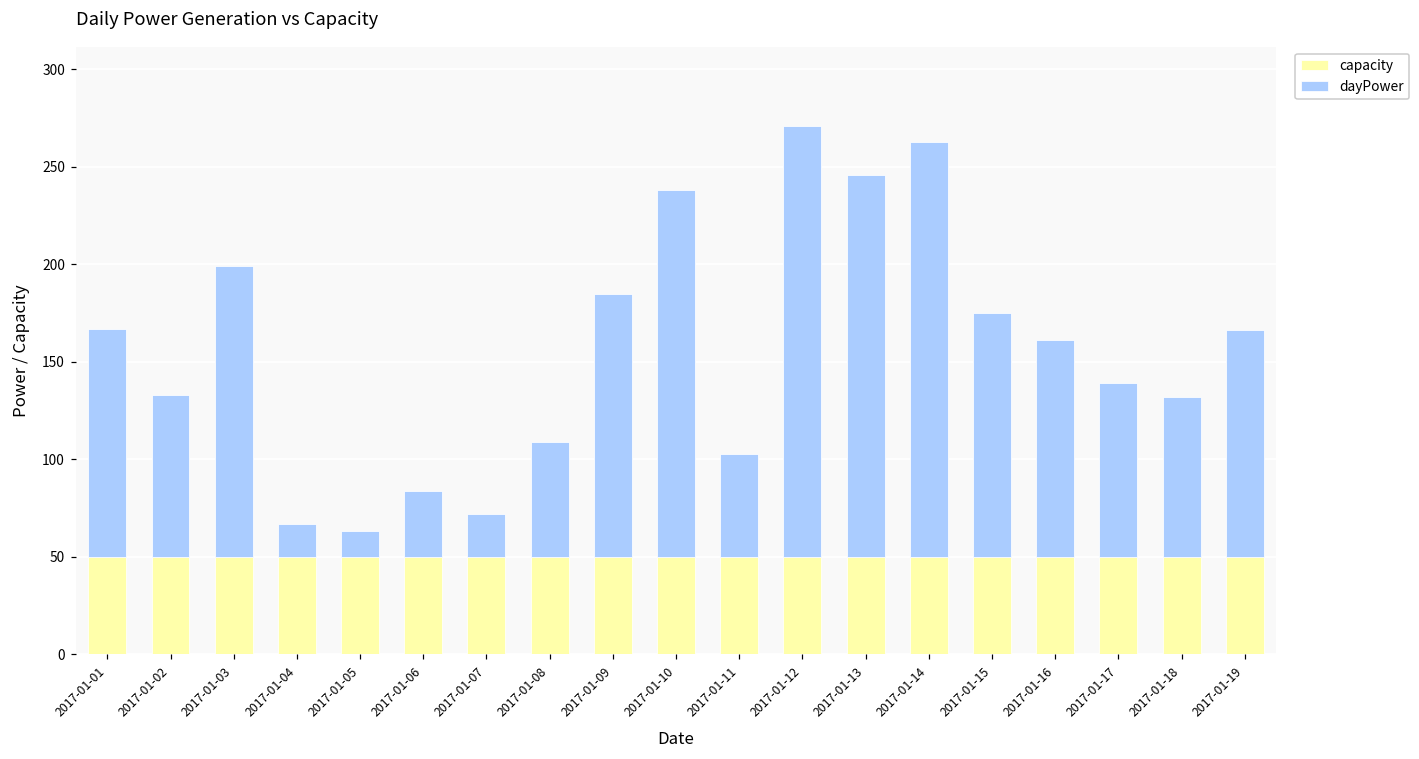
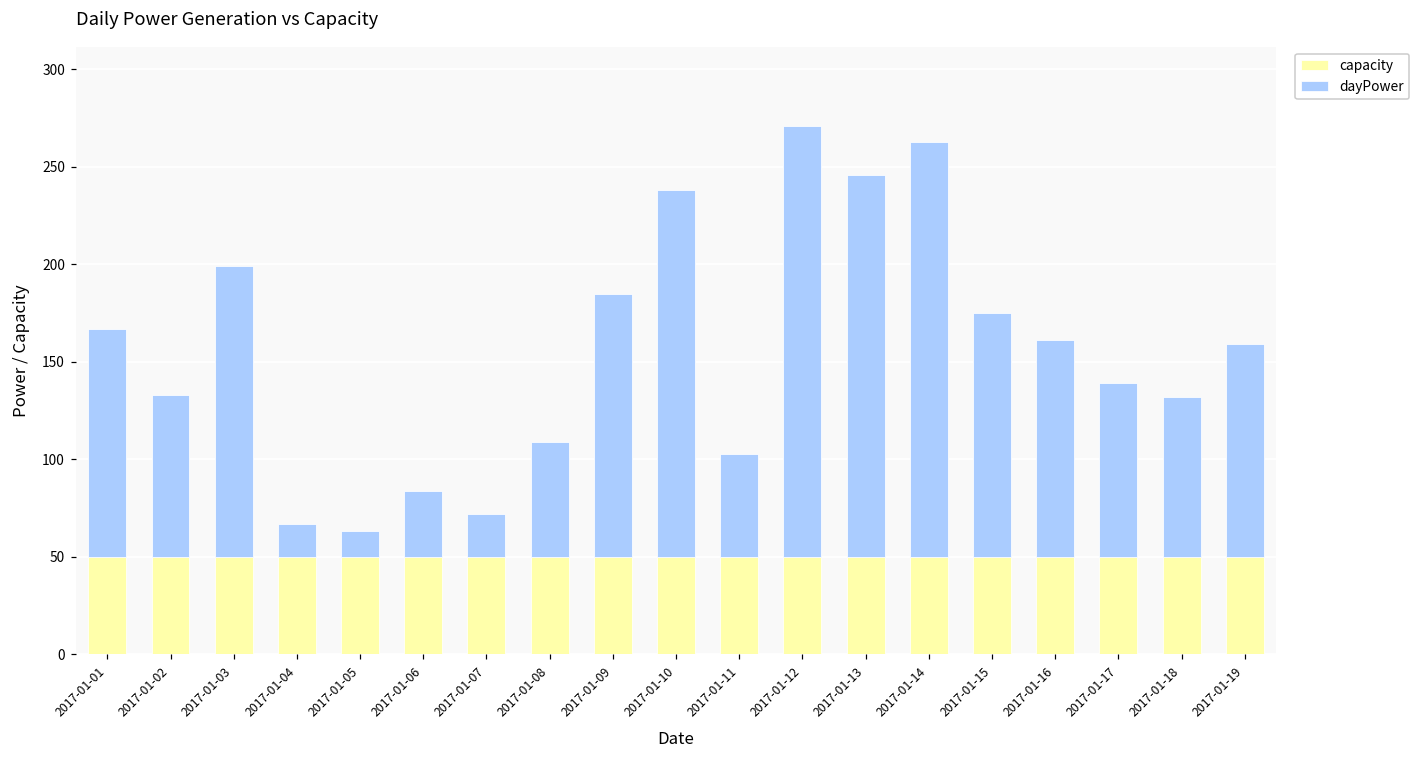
  {
    "capacity": {
      "2017-01-01": 50,
      "2017-01-02": 50,
      "2017-01-03": 50,
      "2017-01-04": 50,
      "2017-01-05": 50,
      "2017-01-06": 50,
      "2017-01-07": 50,
      "2017-01-08": 50,
      "2017-01-09": 50,
      "2017-01-10": 50,
      "2017-01-11": 50,
      "2017-01-12": 50,
      "2017-01-13": 50,
      "2017-01-14": 50,
      "2017-01-15": 50,
      "2017-01-16": 50,
      "2017-01-17": 50,
      "2017-01-18": 50,
      "2017-01-19": 50
    },
    "dayPower": {
      "2017-01-01": 117,
      "2017-01-02": 83,
      "2017-01-03": 149,
      "2017-01-04": 17,
      "2017-01-05": 13,
      "2017-01-06": 34,
      "2017-01-07": 22,
      "2017-01-08": 59,
      "2017-01-09": 135,
      "2017-01-10": 188,
      "2017-01-11": 53,
      "2017-01-12": 221,
      "2017-01-13": 196,
      "2017-01-14": 213,
      "2017-01-15": 125,
      "2017-01-16": 111,
      "2017-01-17": 89,
      "2017-01-18": 82,
-     "2017-01-19": 116
+     "2017-01-19": 109
    }
  }
